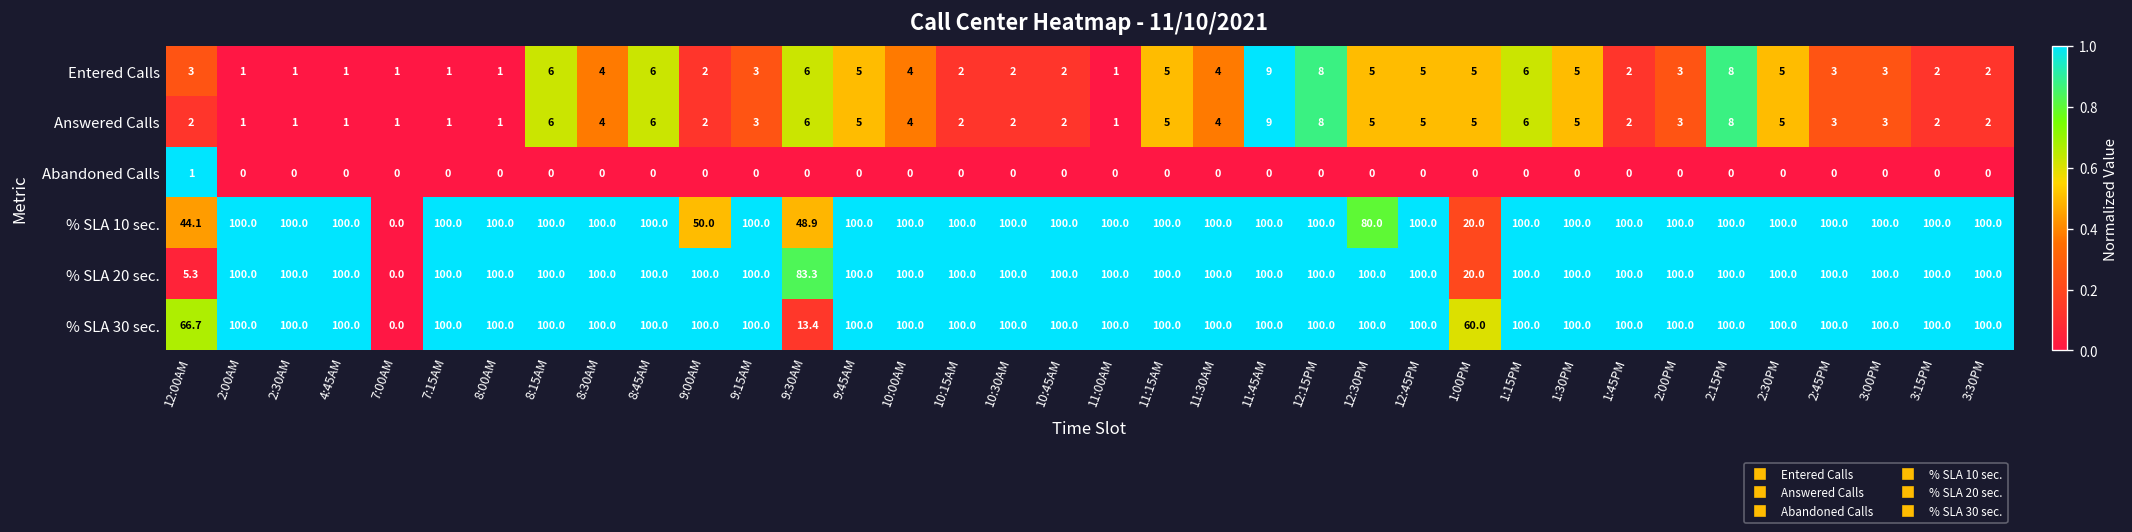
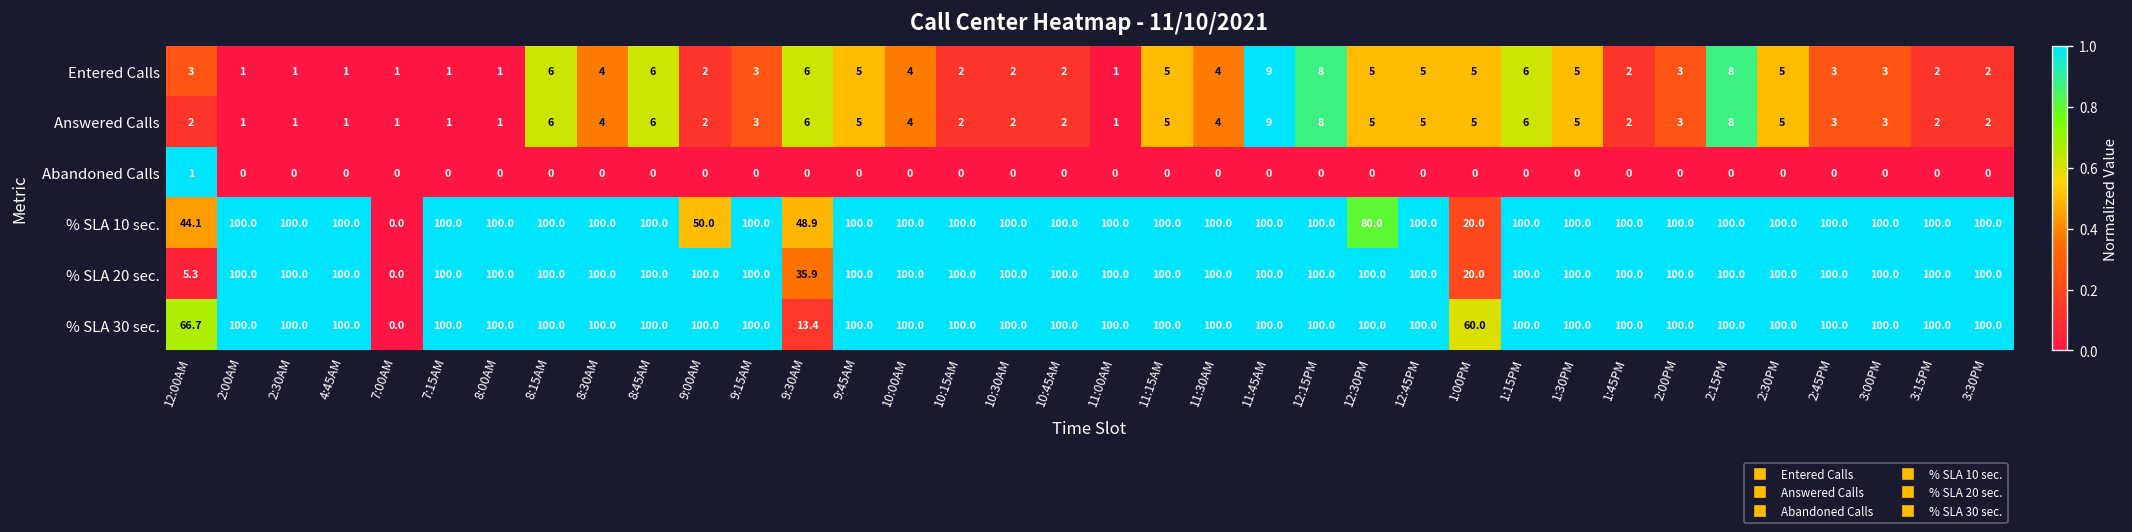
  {
    "% SLA 20 sec.": {
      "12:00AM": 5.3,
      "2:00AM": 100.0,
      "2:30AM": 100.0,
      "4:45AM": 100.0,
      "7:00AM": 0.0,
      "7:15AM": 100.0,
      "8:00AM": 100.0,
      "8:15AM": 100.0,
      "8:30AM": 100.0,
      "8:45AM": 100.0,
      "9:00AM": 100.0,
      "9:15AM": 100.0,
-     "9:30AM": 83.3,
+     "9:30AM": 35.9,
      "9:45AM": 100.0,
      "10:00AM": 100.0,
      "10:15AM": 100.0,
      "10:30AM": 100.0,
      "10:45AM": 100.0,
      "11:00AM": 100.0,
      "11:15AM": 100.0,
      "11:30AM": 100.0,
      "11:45AM": 100.0,
      "12:15PM": 100.0,
      "12:30PM": 100.0,
      "12:45PM": 100.0,
      "1:00PM": 20.0,
      "1:15PM": 100.0,
      "1:30PM": 100.0,
      "1:45PM": 100.0,
      "2:00PM": 100.0,
      "2:15PM": 100.0,
      "2:30PM": 100.0,
      "2:45PM": 100.0,
      "3:00PM": 100.0,
      "3:15PM": 100.0,
      "3:30PM": 100.0
    }
  }
